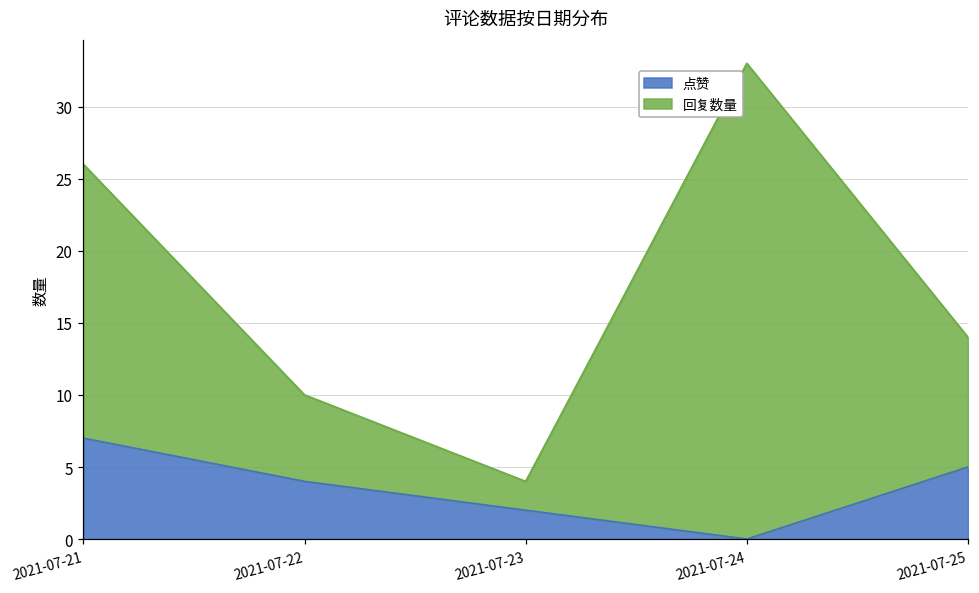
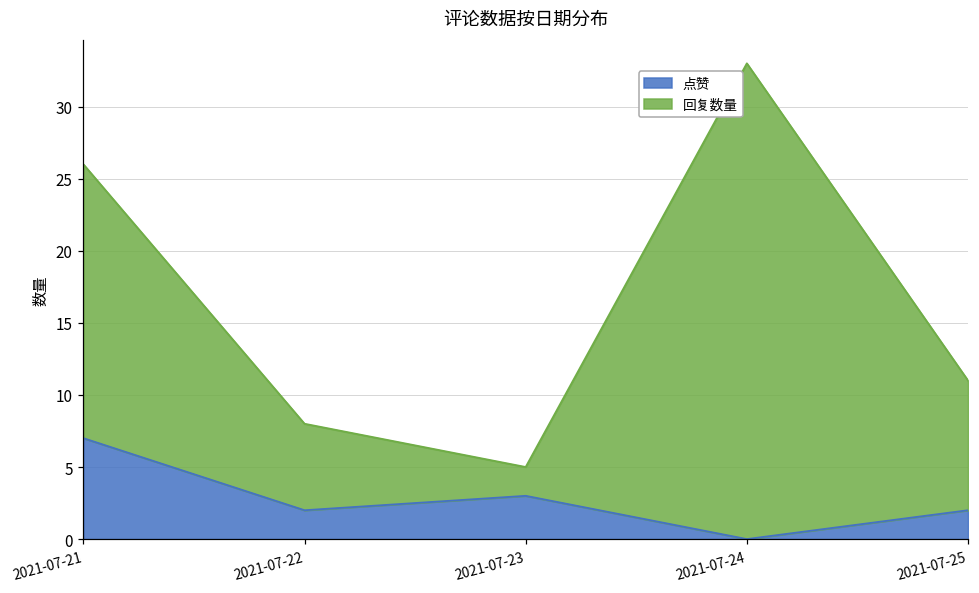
  {
    "点赞": {
      "2021-07-21": 7,
-     "2021-07-22": 4,
-     "2021-07-23": 2,
+     "2021-07-22": 2,
+     "2021-07-23": 3,
      "2021-07-24": 0,
-     "2021-07-25": 5
+     "2021-07-25": 2
    },
    "回复数量": {
      "2021-07-21": 19,
      "2021-07-22": 6,
      "2021-07-23": 2,
      "2021-07-24": 33,
      "2021-07-25": 9
    }
  }
